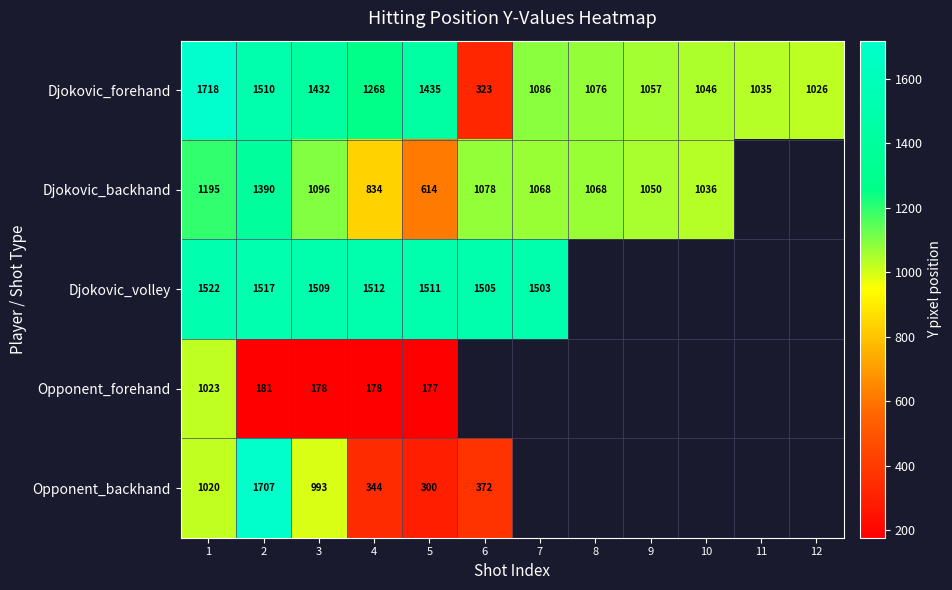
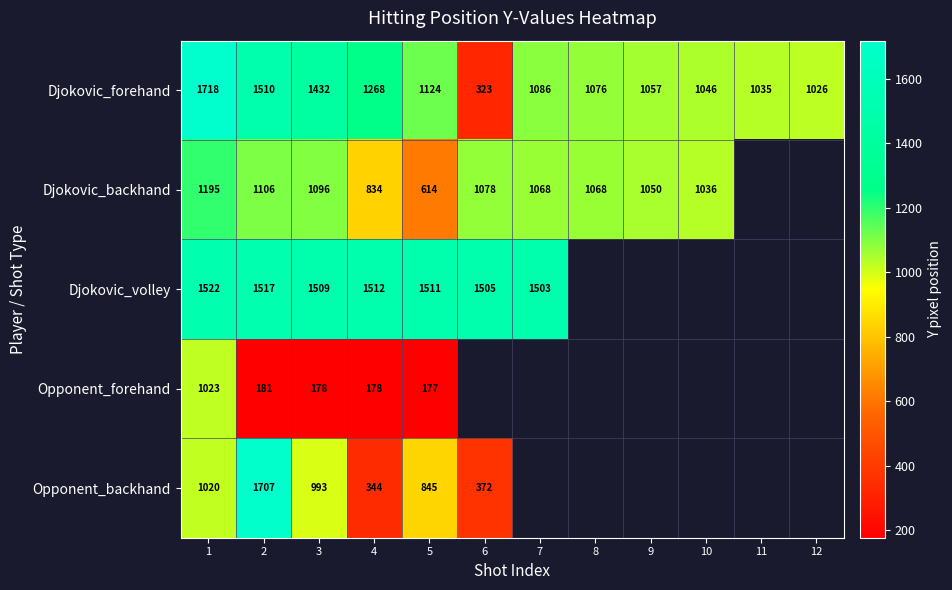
  {
    "Djokovic_forehand": {
      "1": 1718,
      "2": 1510,
      "3": 1432,
      "4": 1268,
-     "5": 1435,
+     "5": 1124,
      "6": 323,
      "7": 1086,
      "8": 1076,
      "9": 1057,
      "10": 1046,
      "11": 1035,
      "12": 1026
    },
    "Djokovic_backhand": {
      "1": 1195,
-     "2": 1390,
+     "2": 1106,
      "3": 1096,
      "4": 834,
      "5": 614,
      "6": 1078,
      "7": 1068,
      "8": 1068,
      "9": 1050,
      "10": 1036
    },
    "Djokovic_volley": {
      "1": 1522,
      "2": 1517,
      "3": 1509,
      "4": 1512,
      "5": 1511,
      "6": 1505,
      "7": 1503
    },
    "Opponent_forehand": {
      "1": 1023,
      "2": 181,
      "3": 178,
      "4": 178,
      "5": 177
    },
    "Opponent_backhand": {
      "1": 1020,
      "2": 1707,
      "3": 993,
      "4": 344,
-     "5": 300,
+     "5": 845,
      "6": 372
    }
  }
